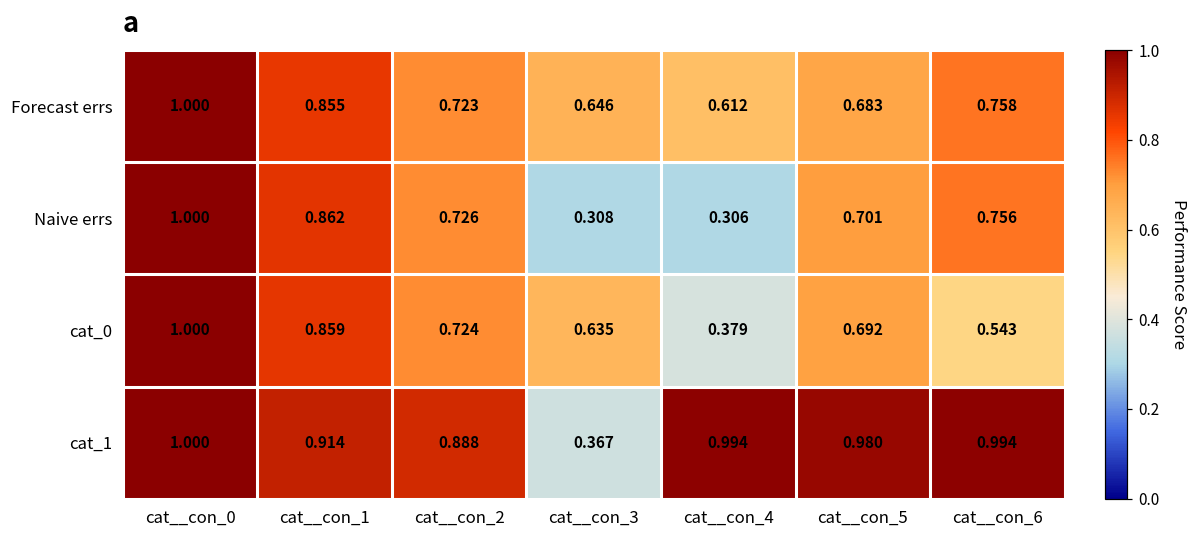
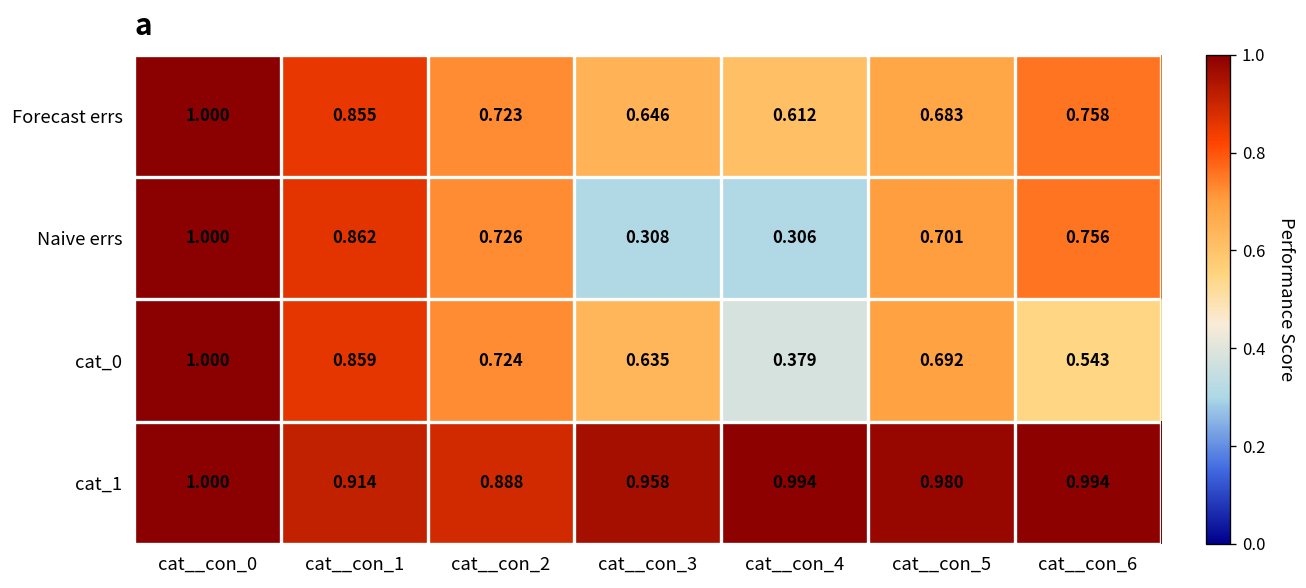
  {
    "Forecast errs": {
      "cat__con_0": 1.000,
      "cat__con_1": 0.855,
      "cat__con_2": 0.723,
      "cat__con_3": 0.646,
      "cat__con_4": 0.612,
      "cat__con_5": 0.683,
      "cat__con_6": 0.758
    },
    "Naive errs": {
      "cat__con_0": 1.000,
      "cat__con_1": 0.862,
      "cat__con_2": 0.726,
      "cat__con_3": 0.308,
      "cat__con_4": 0.306,
      "cat__con_5": 0.701,
      "cat__con_6": 0.756
    },
    "cat_0": {
      "cat__con_0": 1.000,
      "cat__con_1": 0.859,
      "cat__con_2": 0.724,
      "cat__con_3": 0.635,
      "cat__con_4": 0.379,
      "cat__con_5": 0.692,
      "cat__con_6": 0.543
    },
    "cat_1": {
      "cat__con_0": 1.000,
      "cat__con_1": 0.914,
      "cat__con_2": 0.888,
-     "cat__con_3": 0.367,
+     "cat__con_3": 0.958,
      "cat__con_4": 0.994,
      "cat__con_5": 0.980,
      "cat__con_6": 0.994
    }
  }
